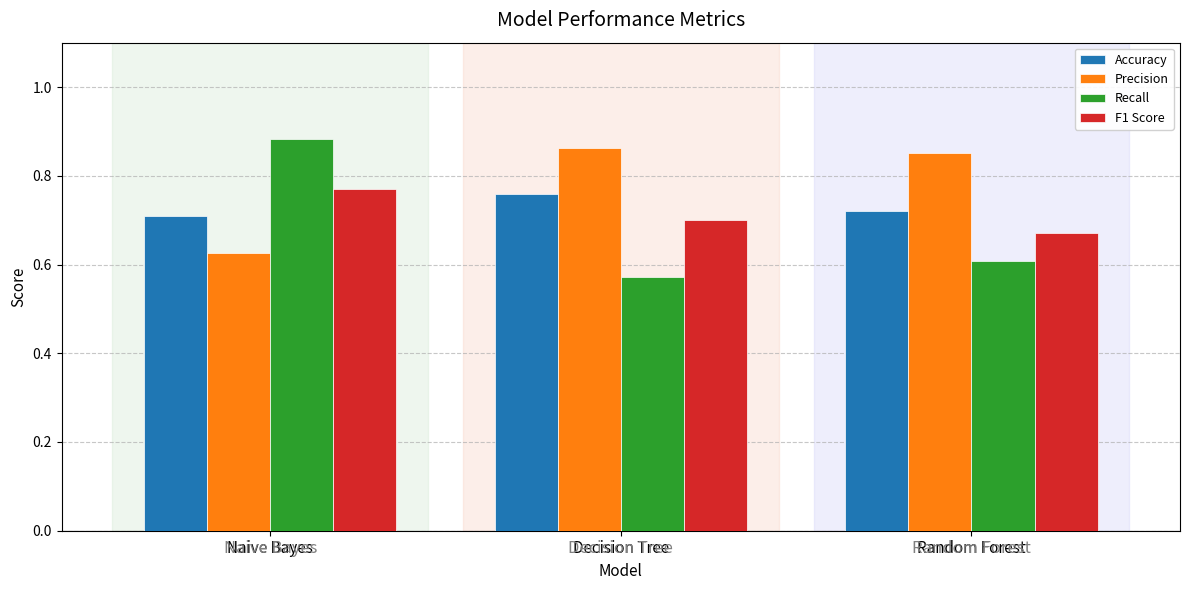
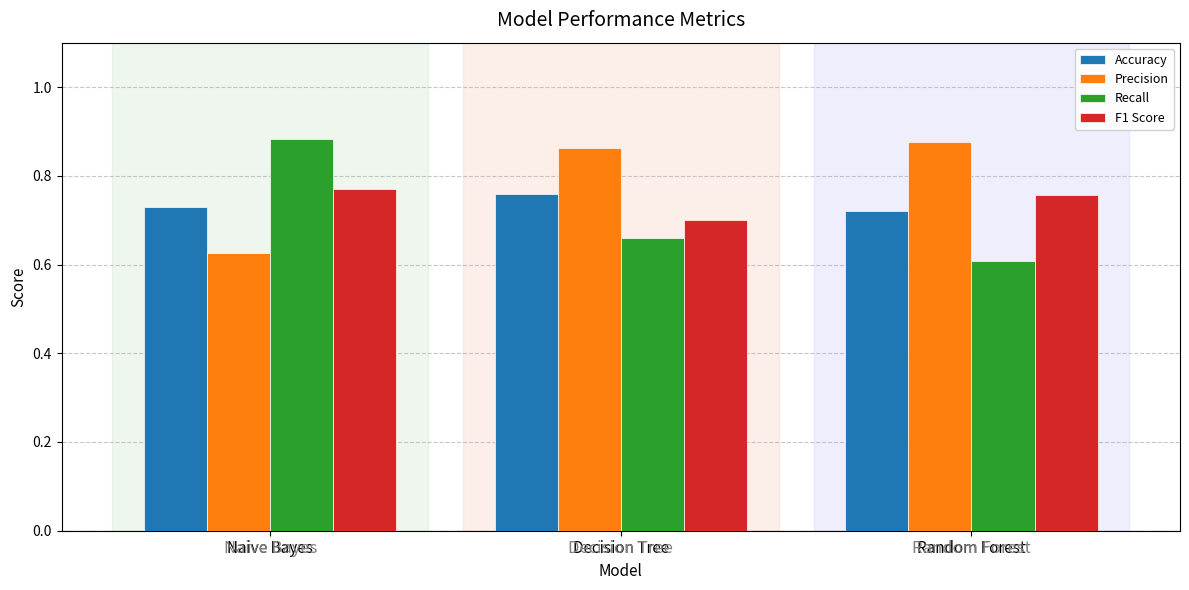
  {
    "Accuracy": {
-     "Naive Bayes": 0.71,
+     "Naive Bayes": 0.73,
      "Decision Tree": 0.76,
      "Random Forest": 0.72
    },
    "Precision": {
      "Naive Bayes": 0.63,
      "Decision Tree": 0.86,
-     "Random Forest": 0.85
+     "Random Forest": 0.88
    },
    "Recall": {
      "Naive Bayes": 0.88,
-     "Decision Tree": 0.57,
+     "Decision Tree": 0.66,
      "Random Forest": 0.61
    },
    "F1 Score": {
      "Naive Bayes": 0.77,
      "Decision Tree": 0.70,
-     "Random Forest": 0.67
+     "Random Forest": 0.76
    }
  }
